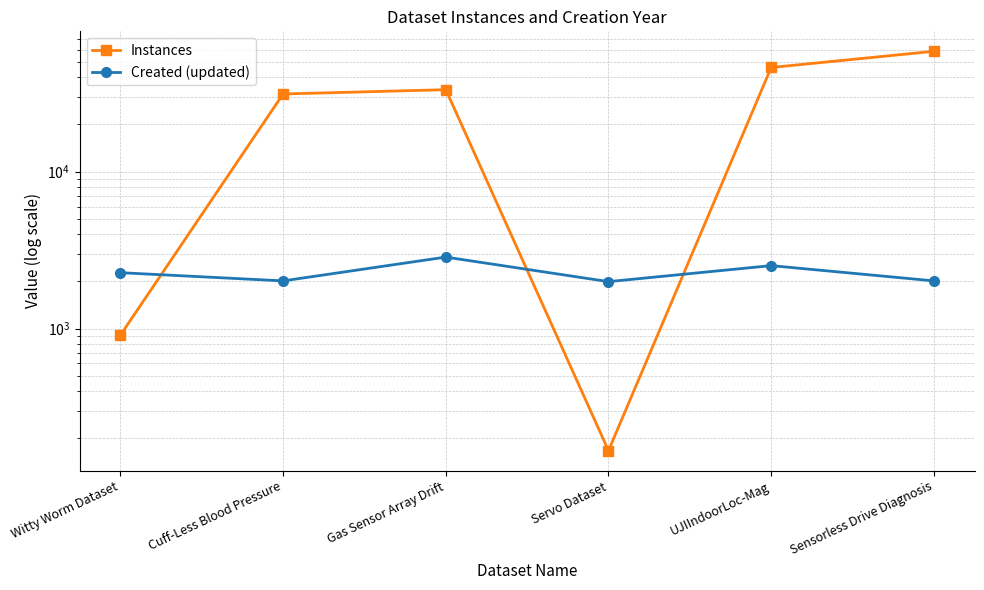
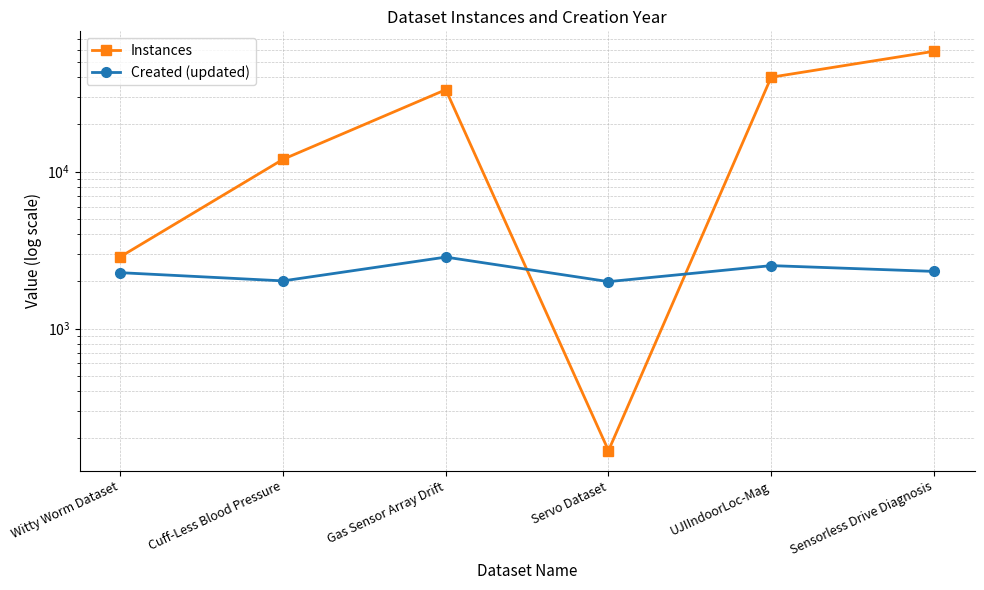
  {
    "Instances": {
-     "Witty Worm Dataset": 900,
-     "Cuff-Less Blood Pressure": 31000,
+     "Witty Worm Dataset": 2900,
+     "Cuff-Less Blood Pressure": 12000,
      "Gas Sensor Array Drift": 33000,
      "Servo Dataset": 170,
-     "UJIIndoorLoc-Mag": 46000,
+     "UJIIndoorLoc-Mag": 40000,
      "Sensorless Drive Diagnosis": 59000
    },
    "Created (updated)": {
      "Witty Worm Dataset": 2300,
      "Cuff-Less Blood Pressure": 2000,
      "Gas Sensor Array Drift": 2900,
      "Servo Dataset": 2000,
      "UJIIndoorLoc-Mag": 2500,
-     "Sensorless Drive Diagnosis": 2000
+     "Sensorless Drive Diagnosis": 2300
    }
  }
